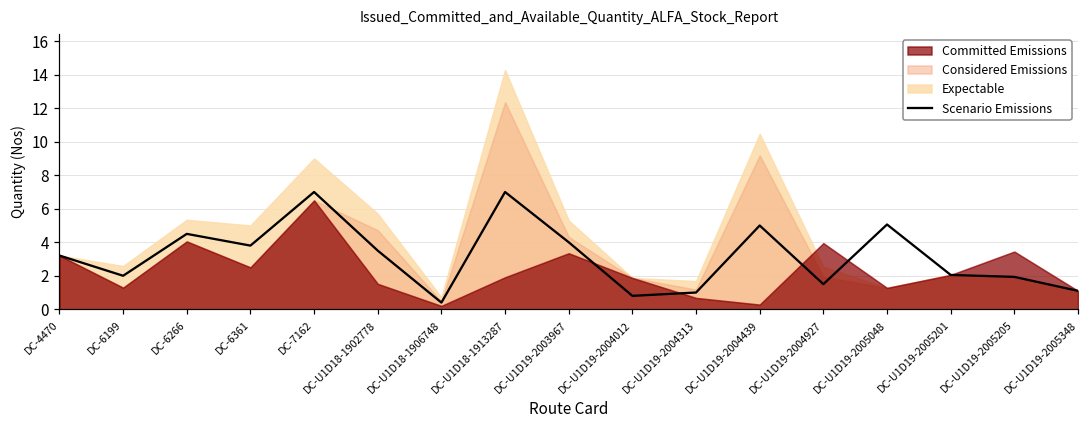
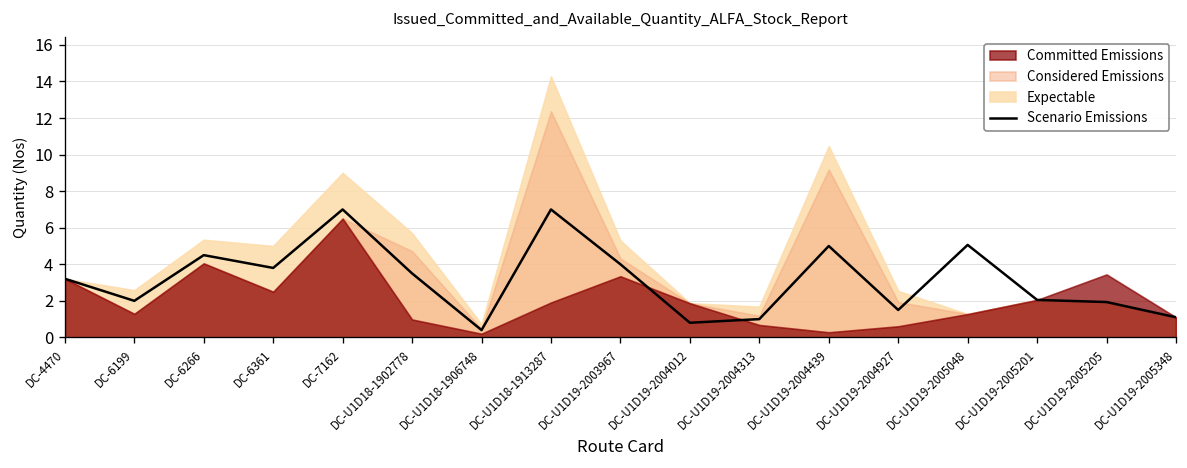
  {
    "Scenario Emissions": {
      "DC-6199": 2.0,
      "DC-6266": 4.5,
      "DC-6361": 3.8,
      "DC-7162": 7.0,
      "DC-U1D18-1902778": 3.5,
      "DC-U1D18-1913287": 7.0,
      "DC-U1D19-2003967": 4.0,
      "DC-U1D19-2004012": 0.8,
      "DC-U1D19-2004313": 1.0,
      "DC-U1D19-2004439": 5.0,
      "DC-U1D19-2004927": 1.5,
      "DC-U1D19-2005048": 5.1
    },
    "Committed Emissions": {
-     "DC-U1D18-1902778": 1.5,
+     "DC-U1D18-1902778": 1.0,
      "DC-U1D18-1906748": 0.2,
      "DC-U1D18-1913287": 1.9,
      "DC-U1D19-2003967": 3.3,
      "DC-U1D19-2004313": 0.7,
      "DC-U1D19-2004439": 0.3,
-     "DC-U1D19-2004927": 3.9,
+     "DC-U1D19-2004927": 0.6,
      "DC-U1D19-2005205": 3.4
    }
  }
